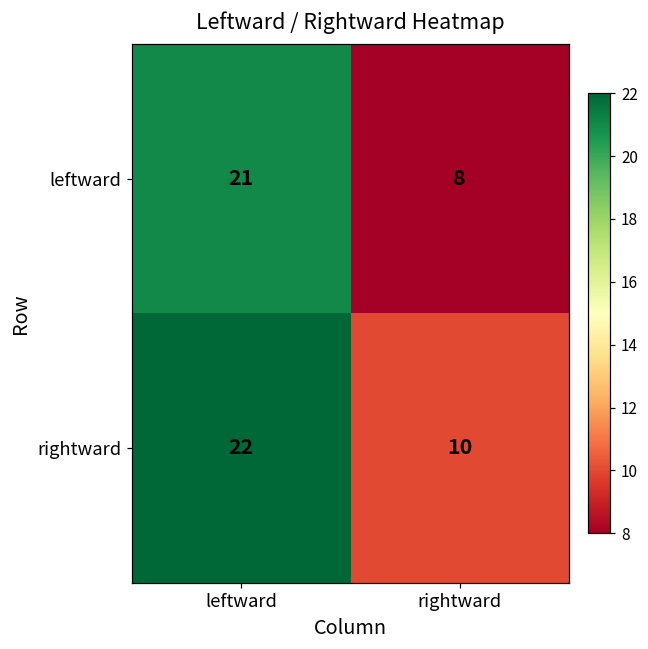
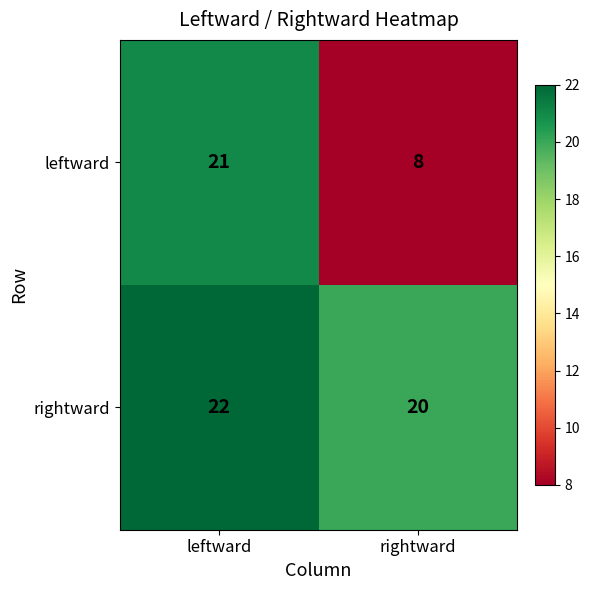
  {
    "leftward": {
      "leftward": 21,
      "rightward": 8
    },
    "rightward": {
      "leftward": 22,
-     "rightward": 10
+     "rightward": 20
    }
  }
